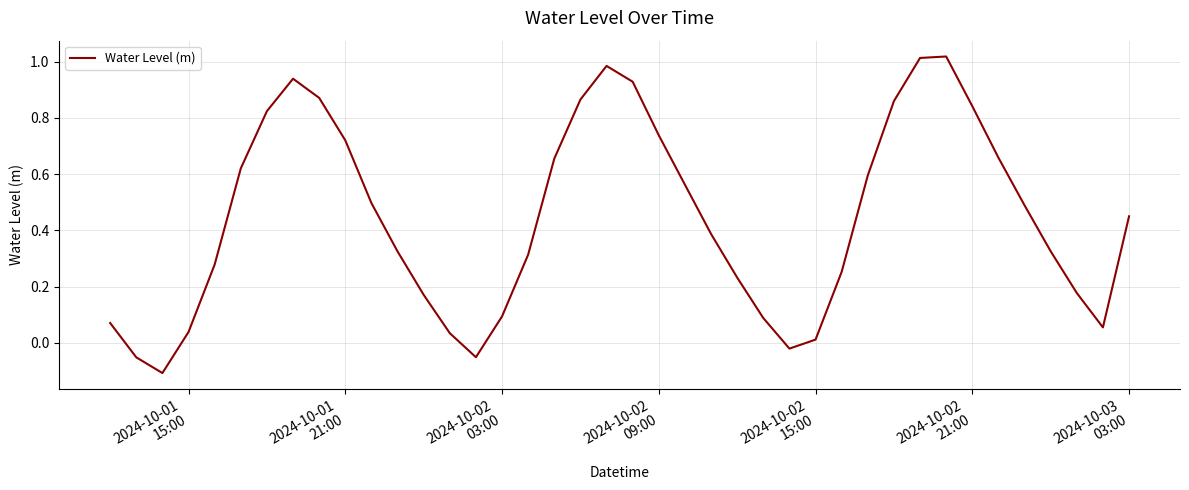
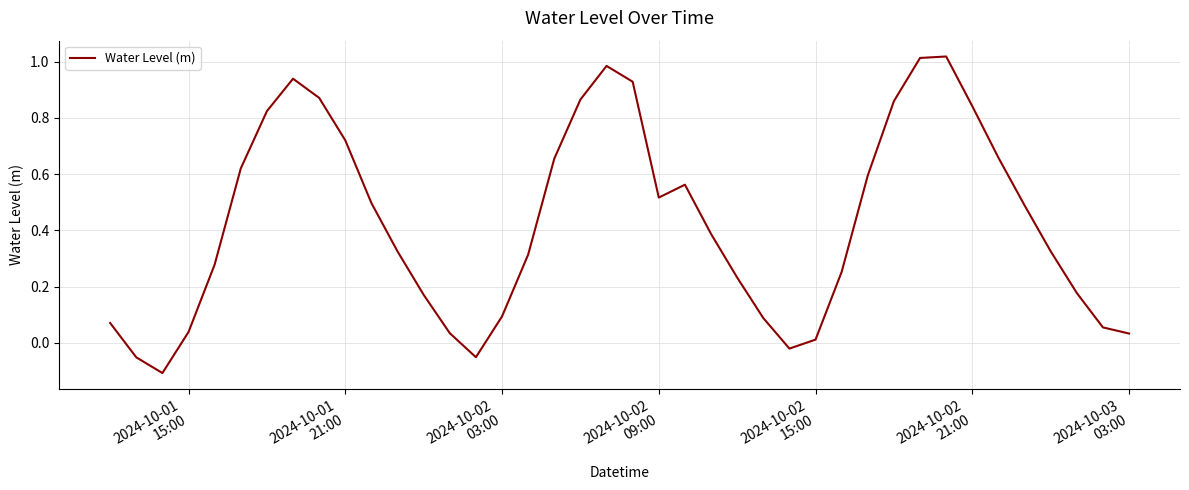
  {
    "2024-10-01 15:00": 0.04,
    "2024-10-01 21:00": 0.72,
    "2024-10-02 03:00": 0.09,
-   "2024-10-02 09:00": 0.74,
+   "2024-10-02 09:00": 0.52,
    "2024-10-02 15:00": 0.01,
    "2024-10-02 21:00": 0.84,
-   "2024-10-03 03:00": 0.45
+   "2024-10-03 03:00": 0.03
  }
